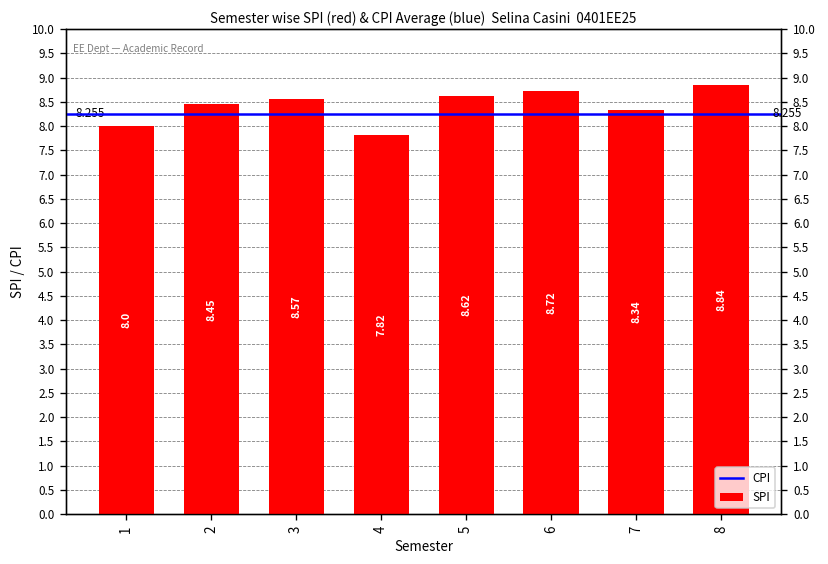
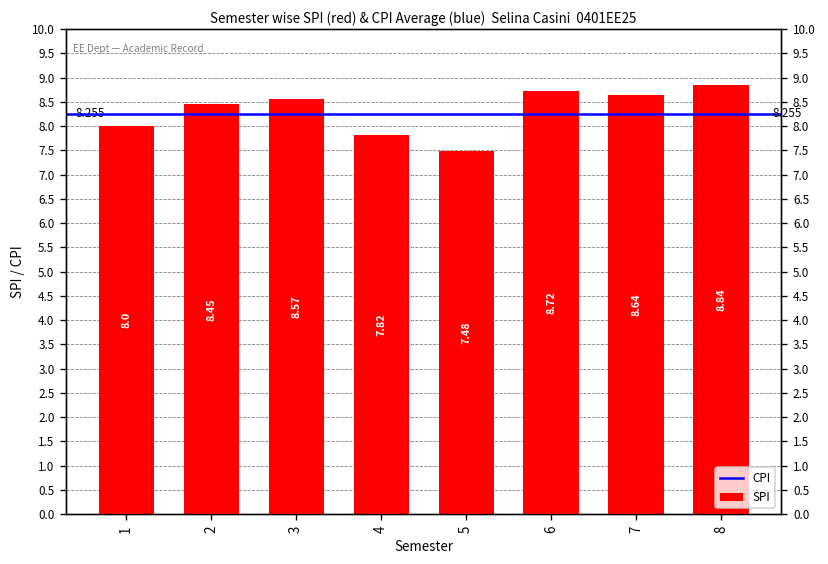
  {
    "1": 8.0,
    "2": 8.45,
    "3": 8.57,
    "4": 7.82,
-   "5": 8.62,
+   "5": 7.48,
    "6": 8.72,
-   "7": 8.34,
+   "7": 8.64,
    "8": 8.84
  }
